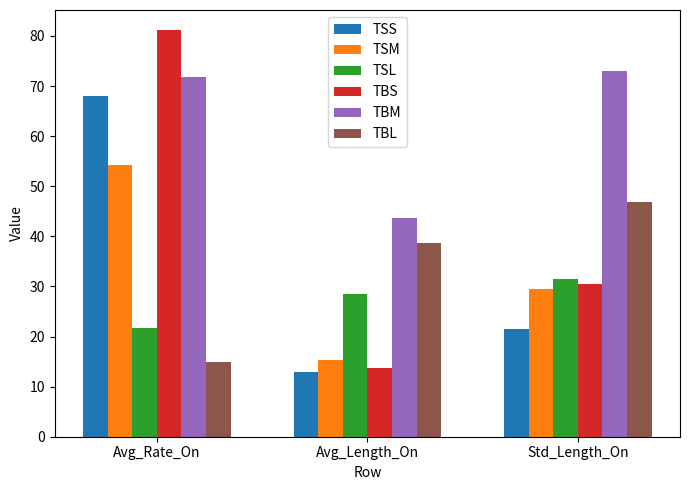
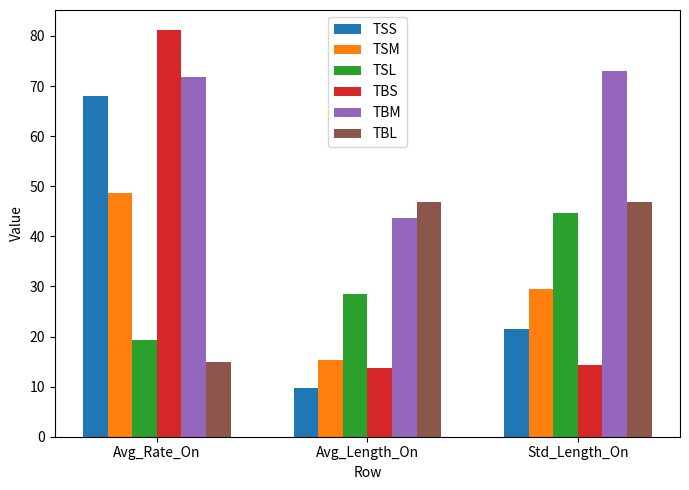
  {
    "TSS": {
      "Avg_Rate_On": 68,
-     "Avg_Length_On": 13,
+     "Avg_Length_On": 10,
      "Std_Length_On": 22
    },
    "TSM": {
-     "Avg_Rate_On": 54,
+     "Avg_Rate_On": 49,
      "Avg_Length_On": 15,
      "Std_Length_On": 30
    },
    "TSL": {
-     "Avg_Rate_On": 22,
+     "Avg_Rate_On": 19,
      "Avg_Length_On": 28,
-     "Std_Length_On": 31
+     "Std_Length_On": 45
    },
    "TBS": {
      "Avg_Rate_On": 81,
      "Avg_Length_On": 14,
-     "Std_Length_On": 30
+     "Std_Length_On": 14
    },
    "TBM": {
      "Avg_Rate_On": 72,
      "Avg_Length_On": 44,
      "Std_Length_On": 73
    },
    "TBL": {
      "Avg_Rate_On": 15,
-     "Avg_Length_On": 39,
+     "Avg_Length_On": 47,
      "Std_Length_On": 47
    }
  }
